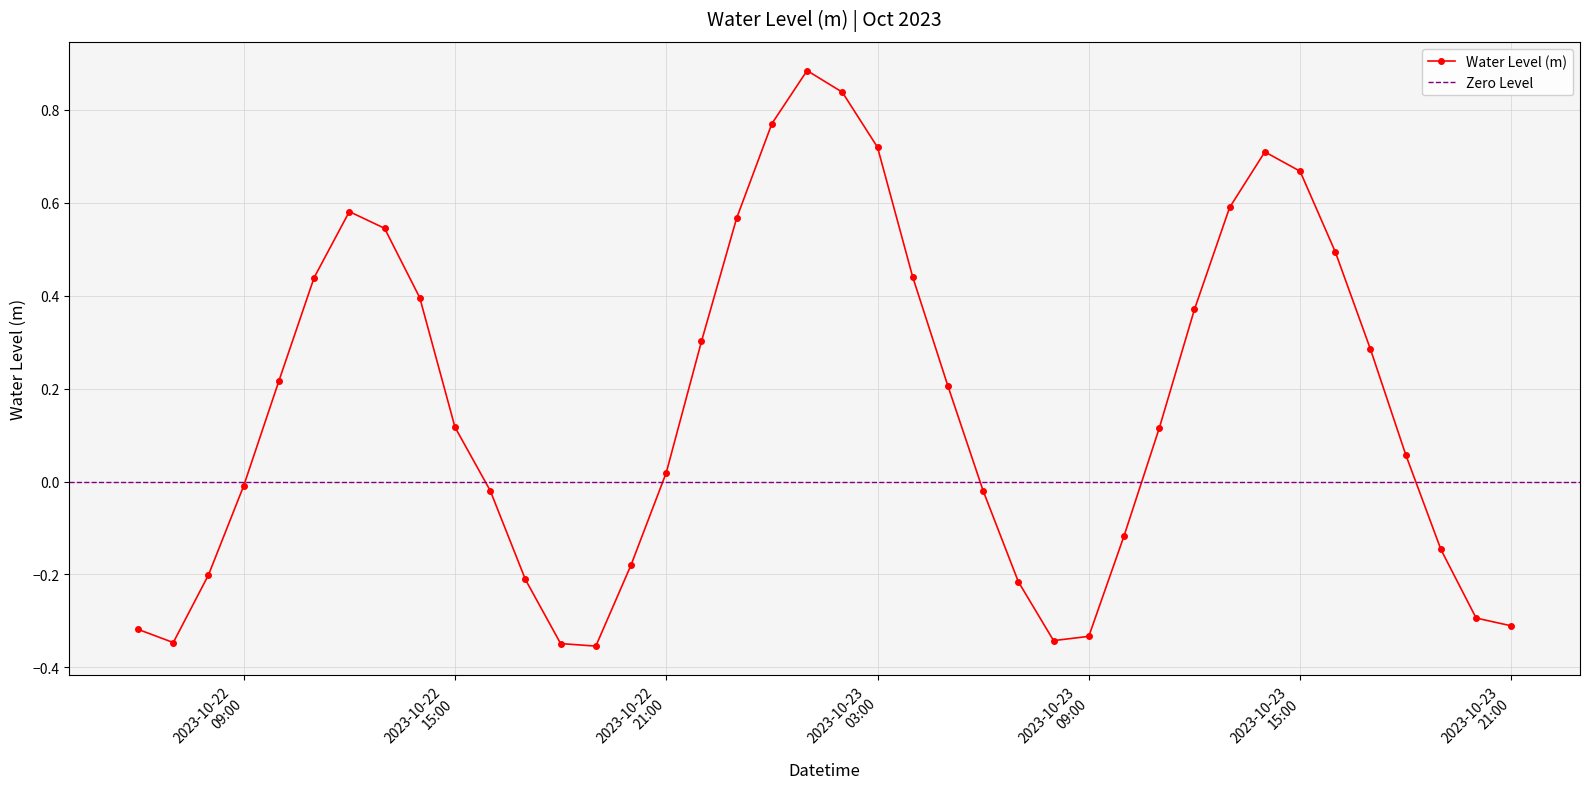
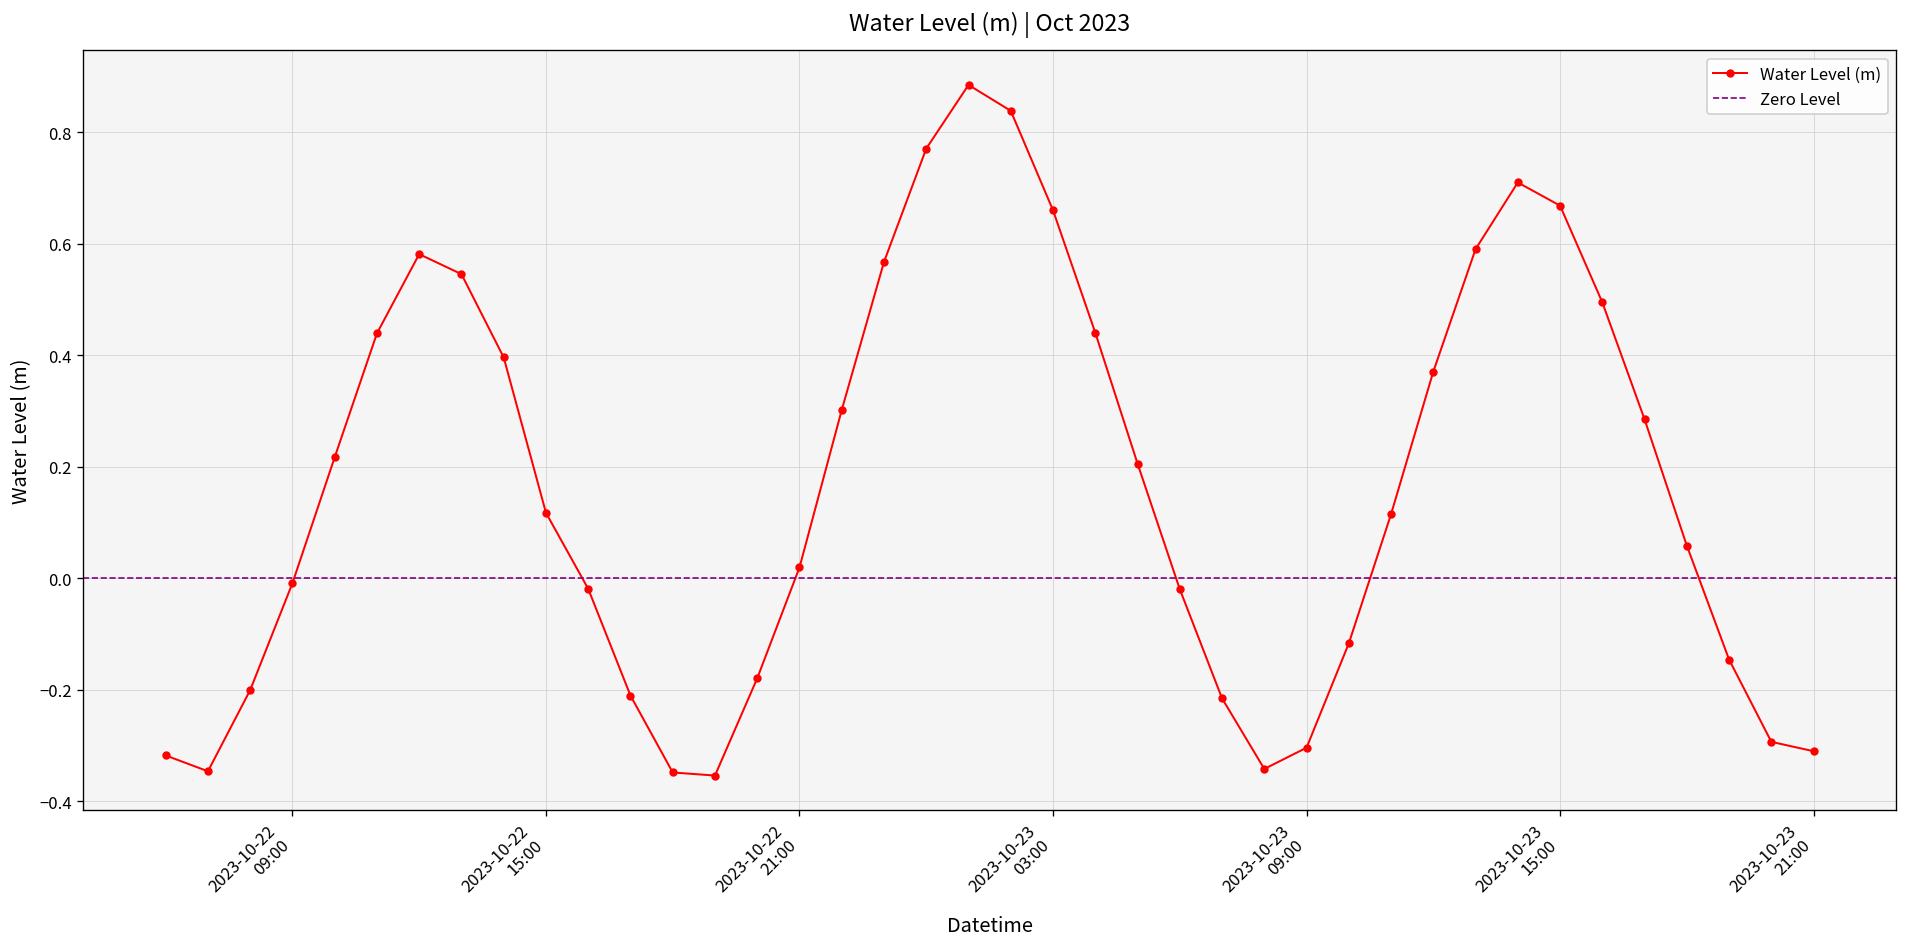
  {
    "2023-10-22 09:00": -0.01,
    "2023-10-22 15:00": 0.12,
    "2023-10-22 21:00": 0.02,
-   "2023-10-23 03:00": 0.72,
-   "2023-10-23 09:00": -0.33,
+   "2023-10-23 03:00": 0.66,
+   "2023-10-23 09:00": -0.30,
    "2023-10-23 15:00": 0.67,
    "2023-10-23 21:00": -0.31
  }
